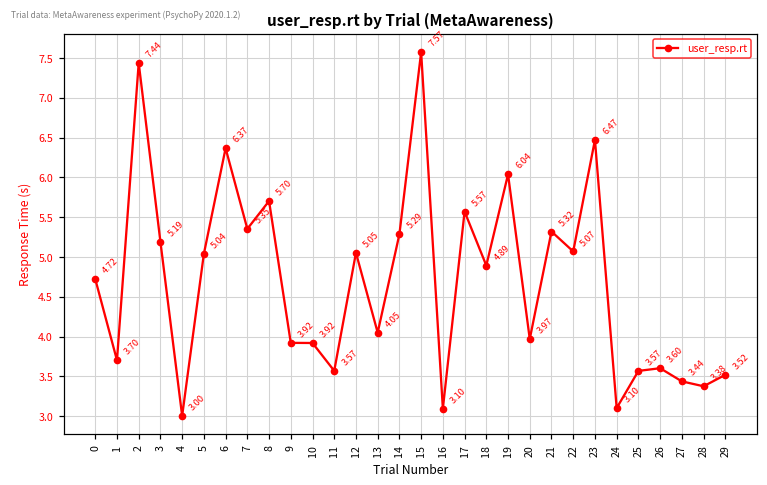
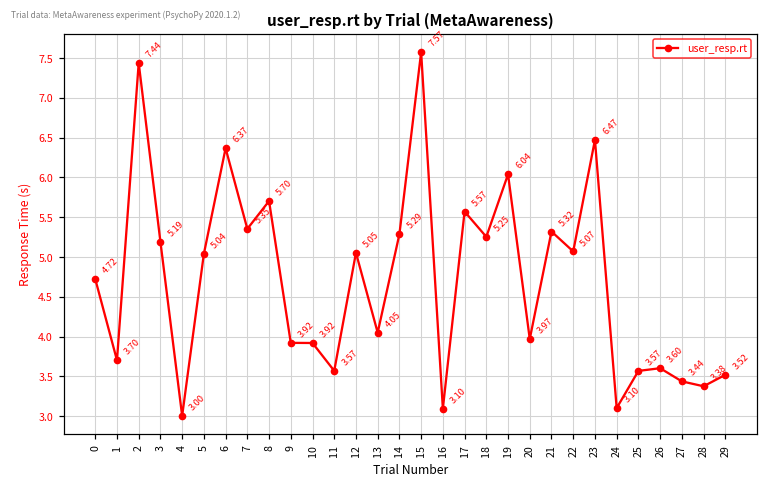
  {
    "0": 4.72,
    "1": 3.70,
    "2": 7.44,
    "3": 5.19,
    "4": 3.00,
    "5": 5.04,
    "6": 6.37,
    "7": 5.35,
    "8": 5.70,
    "10": 3.92,
    "11": 3.57,
    "12": 5.05,
    "13": 4.05,
    "14": 5.29,
    "15": 7.57,
    "16": 3.10,
    "17": 5.57,
-   "18": 4.89,
+   "18": 5.25,
    "19": 6.04,
    "20": 3.97,
    "21": 5.32,
    "22": 5.07,
    "23": 6.47,
    "24": 3.10,
    "26": 3.60,
    "27": 3.44,
    "29": 3.52
  }
